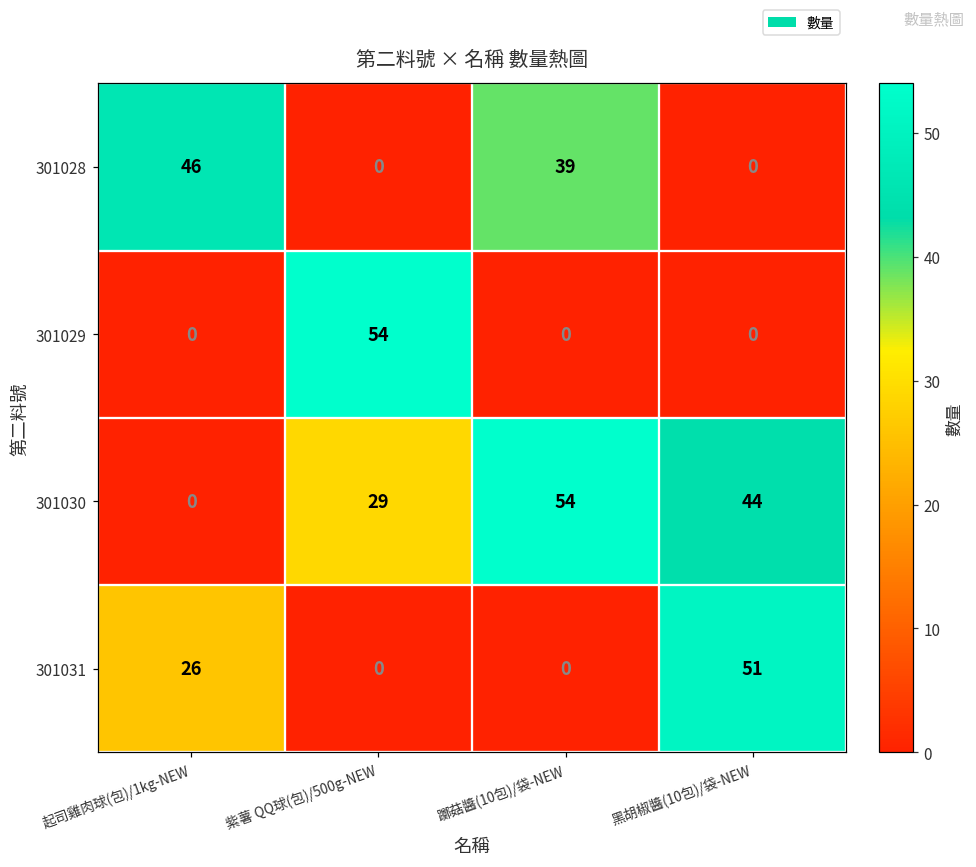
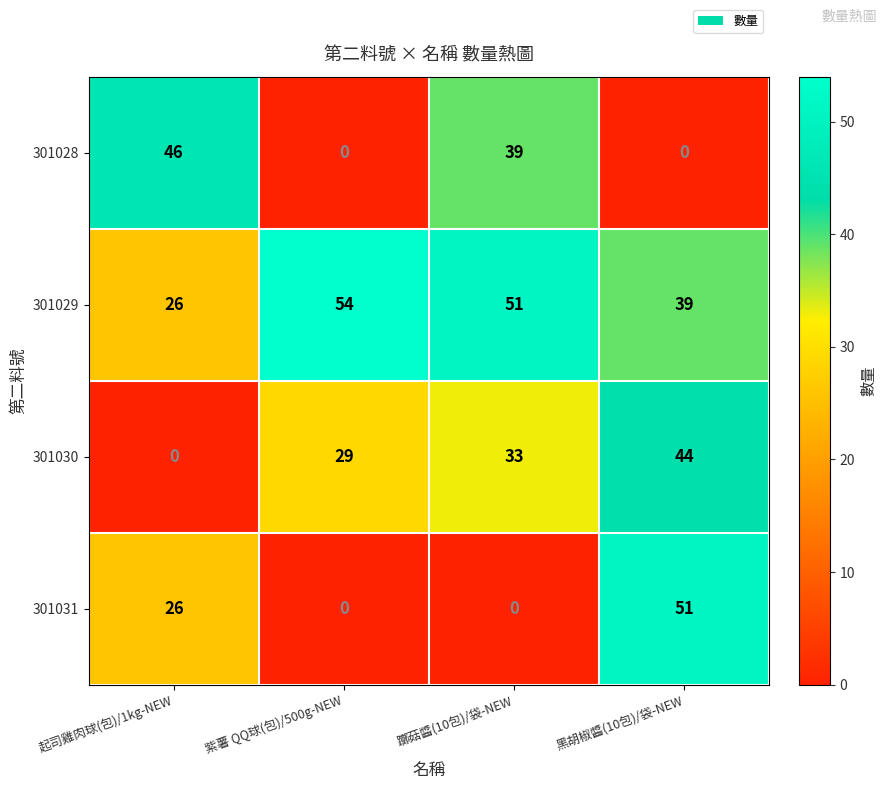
  {
    "301028": {
      "起司雞肉球(包)/1kg-NEW": 46,
      "紫薯 QQ球(包)/500g-NEW": 0,
      "躑菇醬(10包)/袋-NEW": 39,
      "黑胡椒醬(10包)/袋-NEW": 0
    },
    "301029": {
-     "起司雞肉球(包)/1kg-NEW": 0,
+     "起司雞肉球(包)/1kg-NEW": 26,
      "紫薯 QQ球(包)/500g-NEW": 54,
-     "躑菇醬(10包)/袋-NEW": 0,
-     "黑胡椒醬(10包)/袋-NEW": 0
+     "躑菇醬(10包)/袋-NEW": 51,
+     "黑胡椒醬(10包)/袋-NEW": 39
    },
    "301030": {
      "起司雞肉球(包)/1kg-NEW": 0,
      "紫薯 QQ球(包)/500g-NEW": 29,
-     "躑菇醬(10包)/袋-NEW": 54,
+     "躑菇醬(10包)/袋-NEW": 33,
      "黑胡椒醬(10包)/袋-NEW": 44
    },
    "301031": {
      "起司雞肉球(包)/1kg-NEW": 26,
      "紫薯 QQ球(包)/500g-NEW": 0,
      "躑菇醬(10包)/袋-NEW": 0,
      "黑胡椒醬(10包)/袋-NEW": 51
    }
  }
